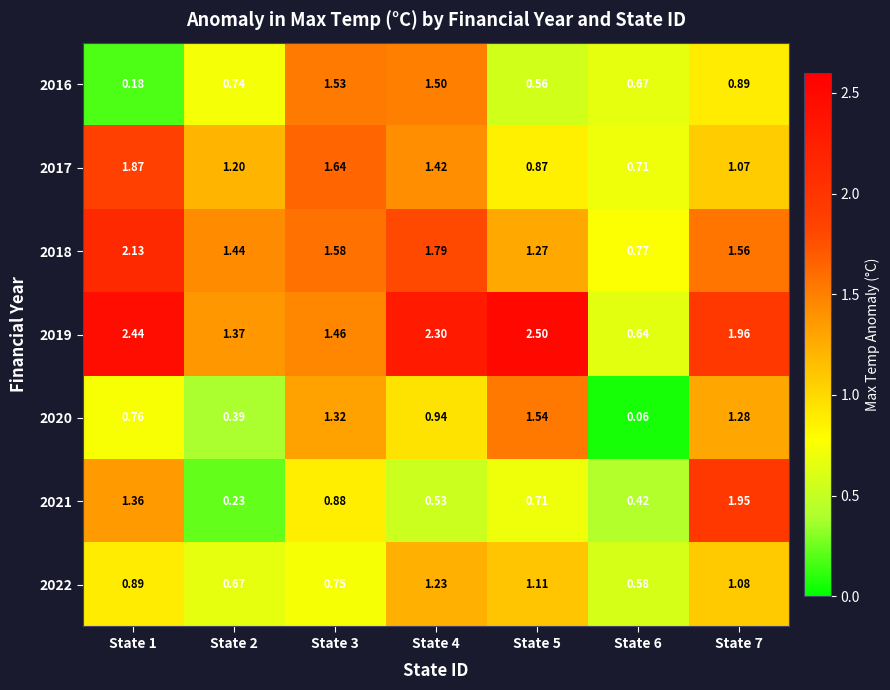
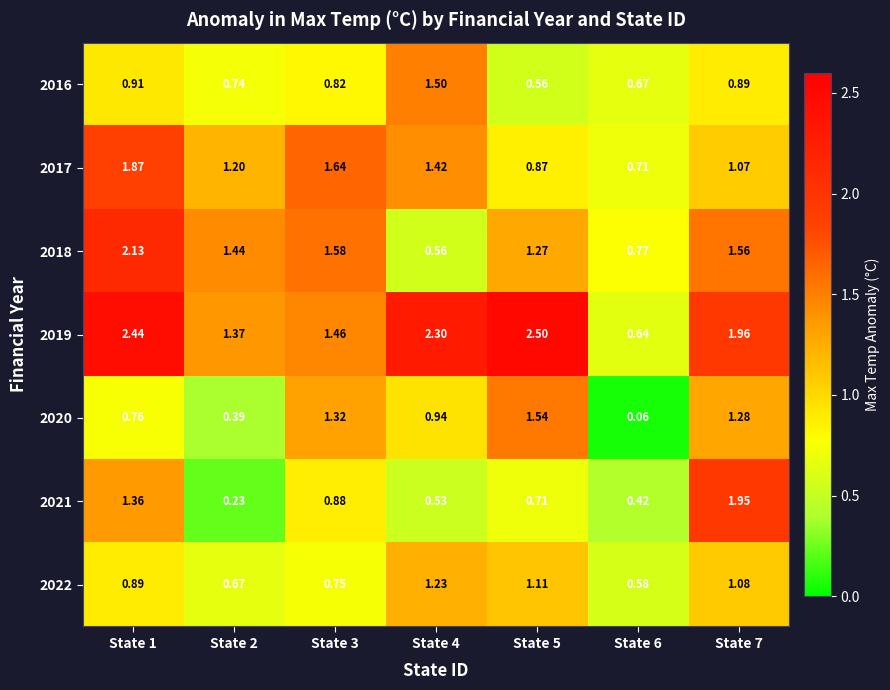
  {
    "2016": {
-     "State 1": 0.18,
+     "State 1": 0.91,
      "State 2": 0.74,
-     "State 3": 1.53,
+     "State 3": 0.82,
      "State 4": 1.50,
      "State 5": 0.56,
      "State 6": 0.67,
      "State 7": 0.89
    },
    "2017": {
      "State 1": 1.87,
      "State 2": 1.20,
      "State 3": 1.64,
      "State 4": 1.42,
      "State 5": 0.87,
      "State 6": 0.71,
      "State 7": 1.07
    },
    "2018": {
      "State 1": 2.13,
      "State 2": 1.44,
      "State 3": 1.58,
-     "State 4": 1.79,
+     "State 4": 0.56,
      "State 5": 1.27,
      "State 6": 0.77,
      "State 7": 1.56
    },
    "2019": {
      "State 1": 2.44,
      "State 2": 1.37,
      "State 3": 1.46,
      "State 4": 2.30,
      "State 5": 2.50,
      "State 6": 0.64,
      "State 7": 1.96
    },
    "2020": {
      "State 1": 0.76,
      "State 2": 0.39,
      "State 3": 1.32,
      "State 4": 0.94,
      "State 5": 1.54,
      "State 6": 0.06,
      "State 7": 1.28
    },
    "2021": {
      "State 1": 1.36,
      "State 2": 0.23,
      "State 3": 0.88,
      "State 4": 0.53,
      "State 5": 0.71,
      "State 6": 0.42,
      "State 7": 1.95
    },
    "2022": {
      "State 1": 0.89,
      "State 2": 0.67,
      "State 3": 0.75,
      "State 4": 1.23,
      "State 5": 1.11,
      "State 6": 0.58,
      "State 7": 1.08
    }
  }
